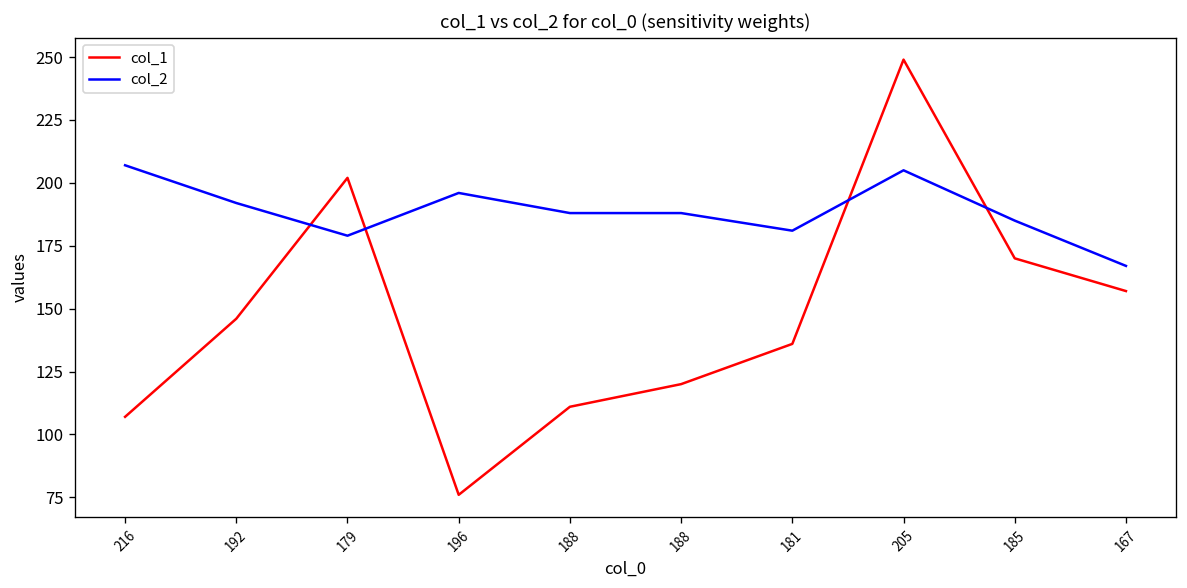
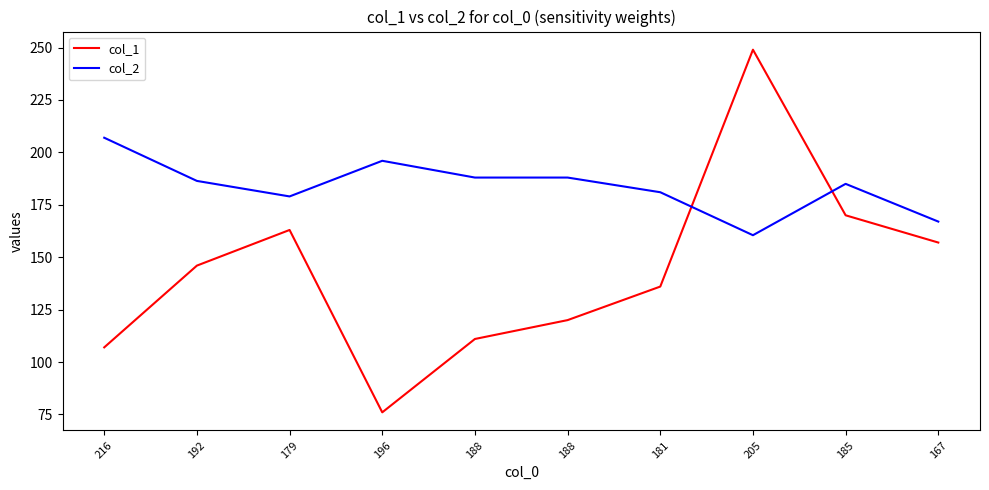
  {
    "col_1": {
      "216": 107,
      "192": 146,
-     "179": 202,
+     "179": 163,
      "196": 76,
      "181": 136,
      "205": 249,
      "185": 170,
      "167": 157
    },
    "col_2": {
      "216": 207,
-     "192": 192,
+     "192": 186,
      "179": 179,
      "196": 196,
      "181": 181,
-     "205": 205,
+     "205": 161,
      "185": 185,
      "167": 167
    }
  }
